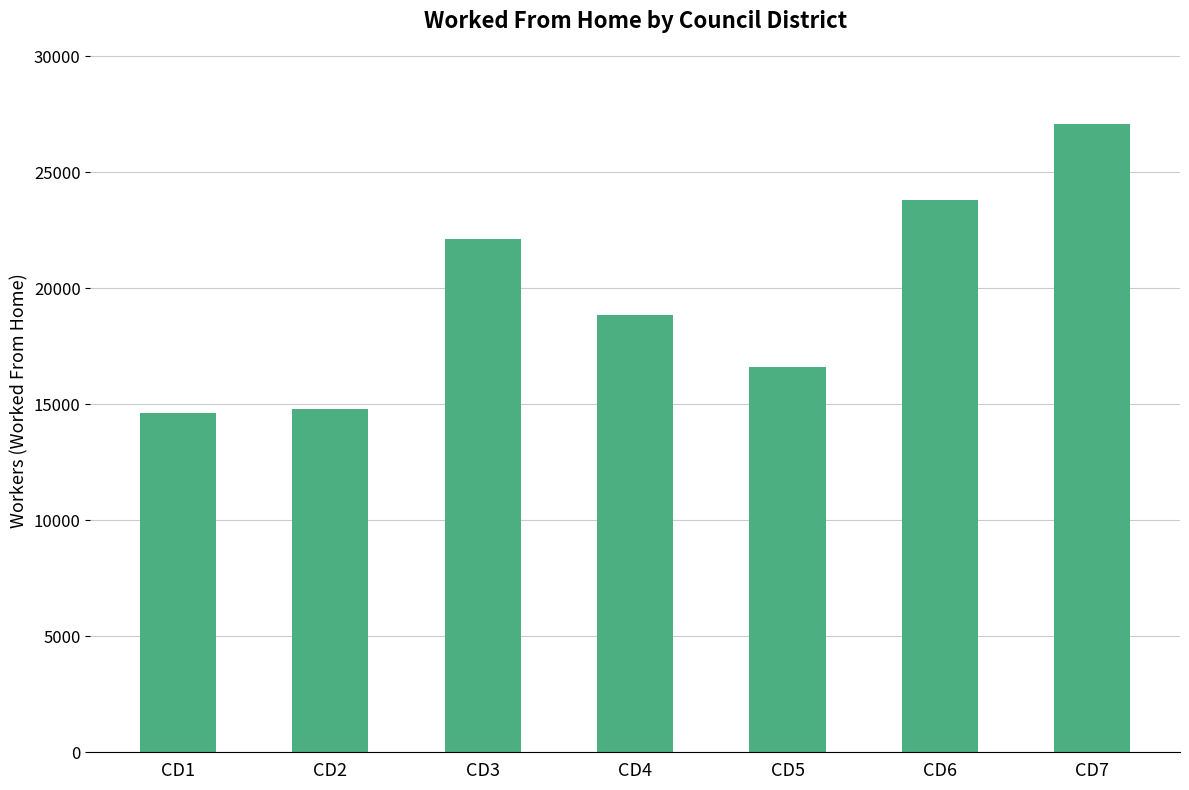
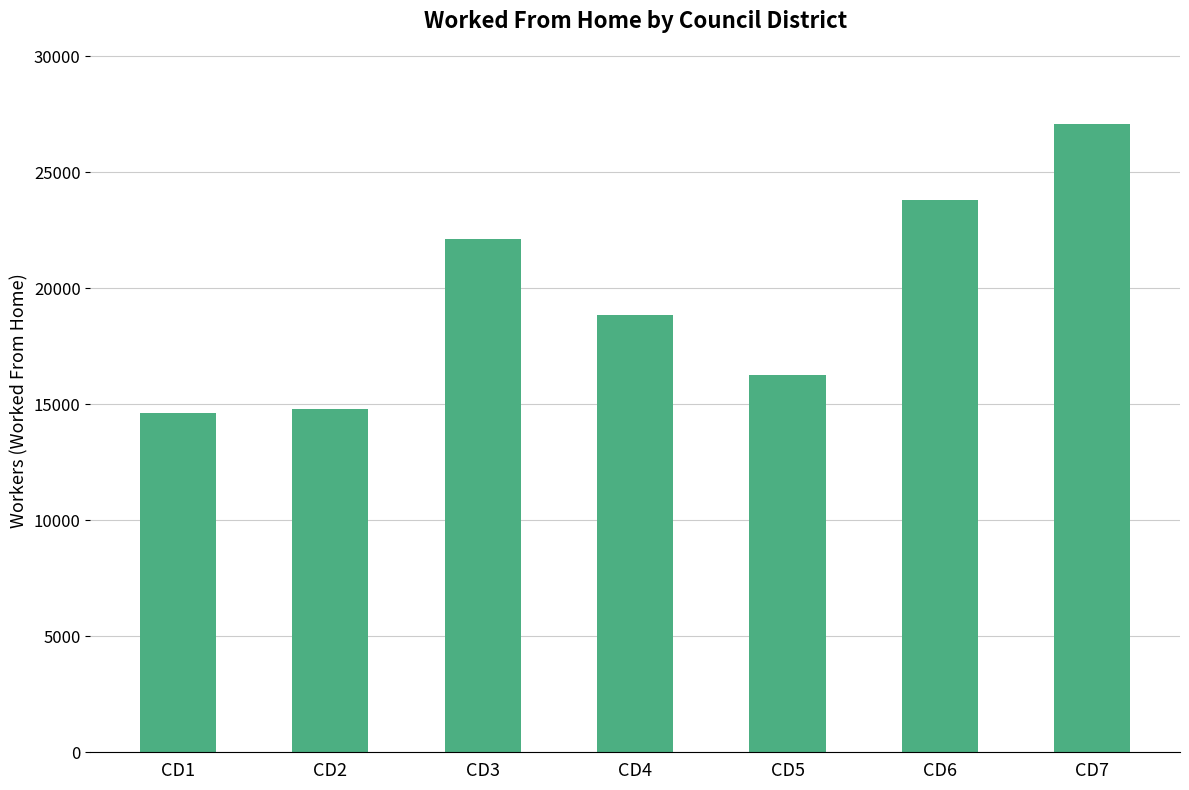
  {
    "CD1": 14600,
    "CD2": 14800,
    "CD3": 22100,
    "CD4": 18900,
-   "CD5": 16600,
+   "CD5": 16200,
    "CD6": 23800,
    "CD7": 27100
  }
